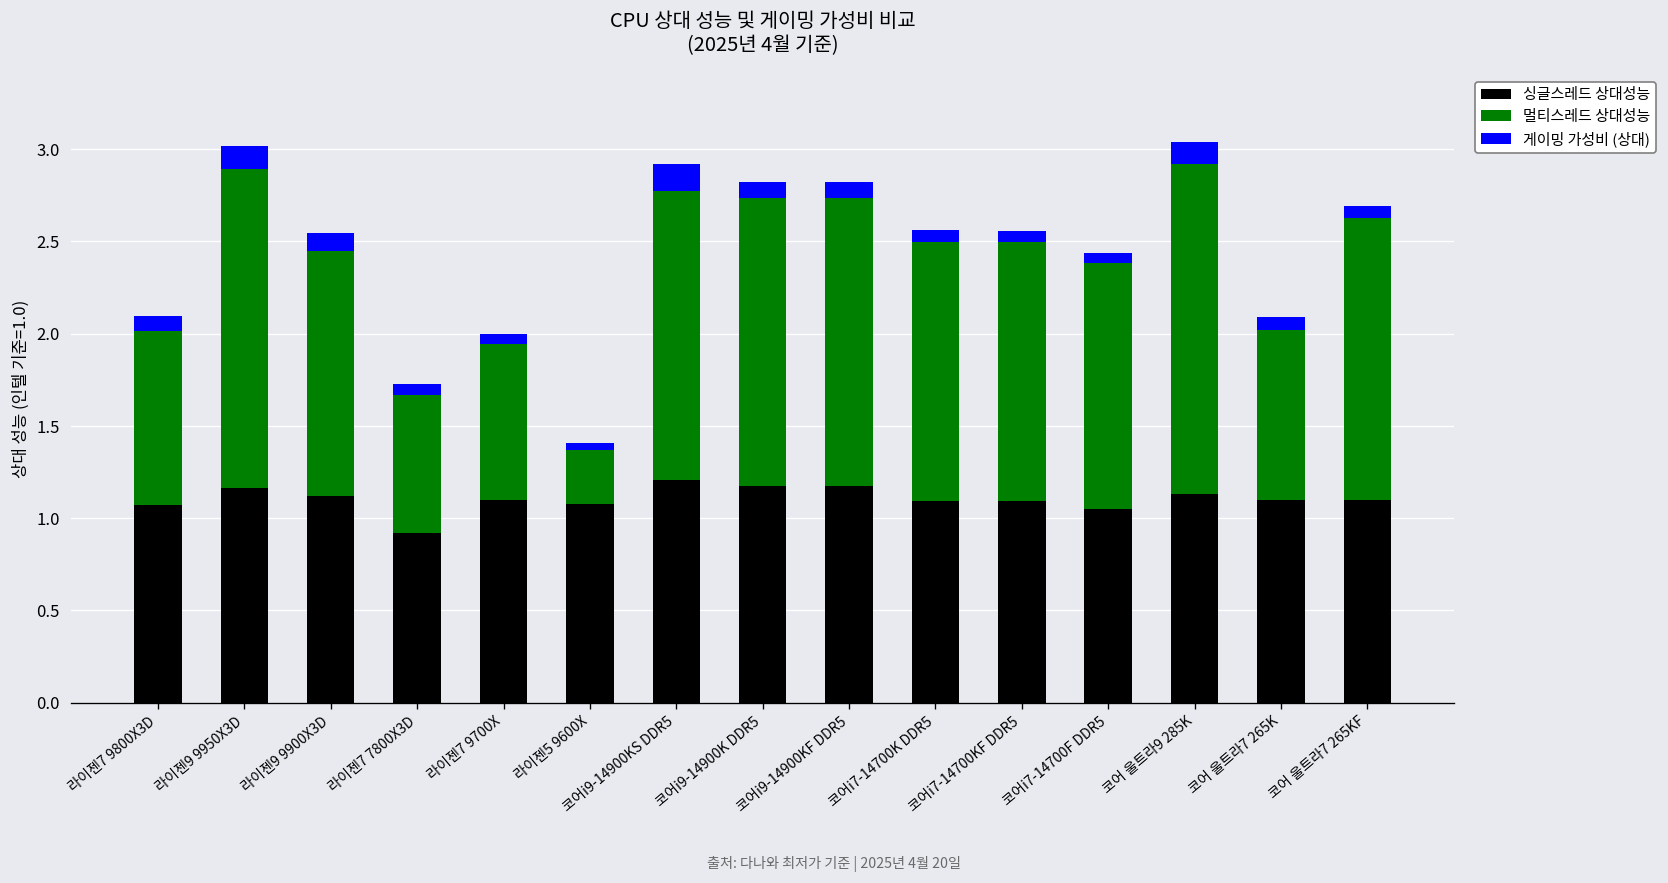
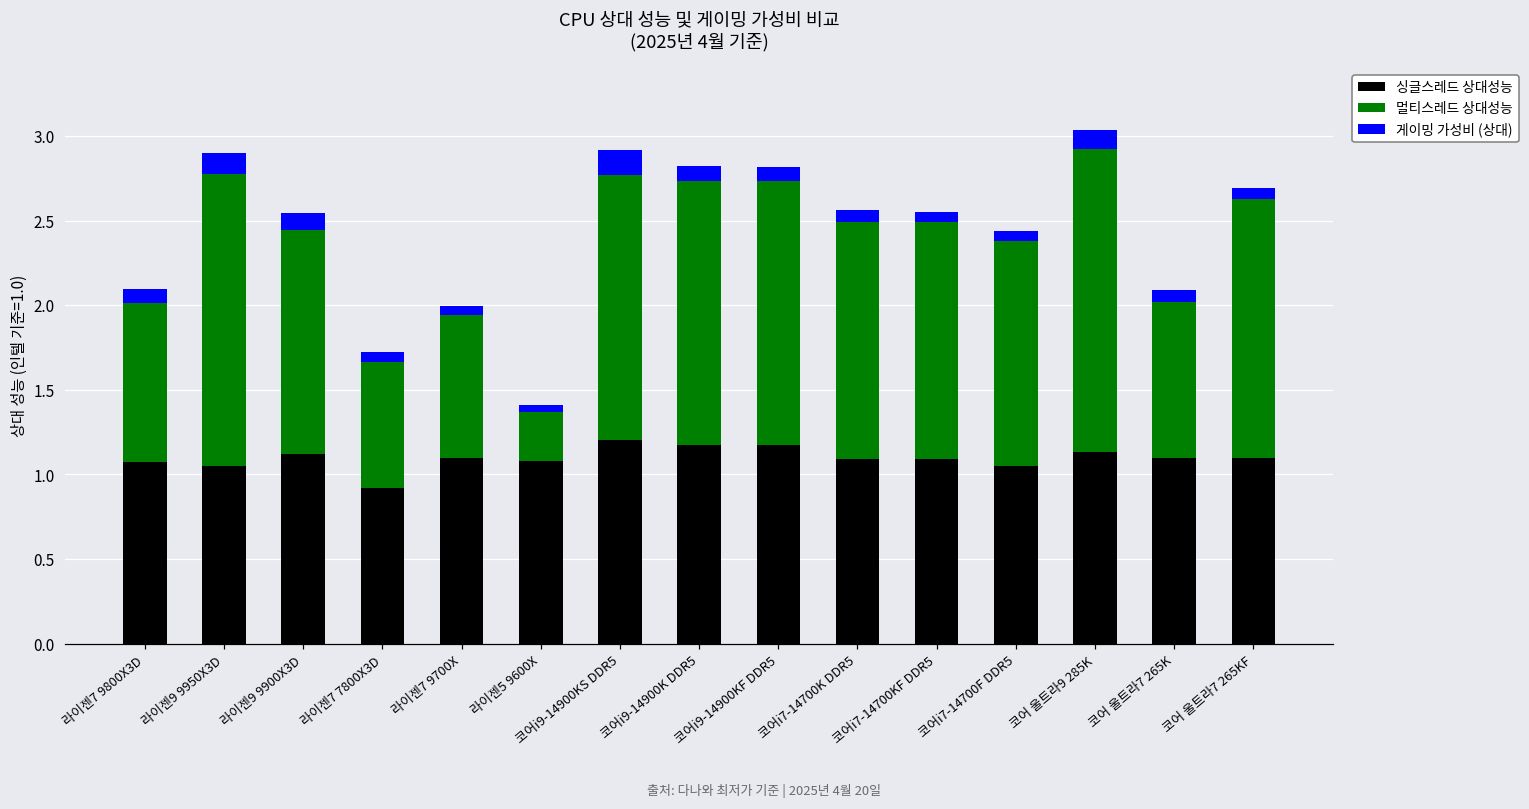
  {
    "싱글스레드 상대성능": {
      "라이젠7 9800X3D": 1.07,
-     "라이젠9 9950X3D": 1.16,
+     "라이젠9 9950X3D": 1.05,
      "라이젠9 9900X3D": 1.12,
      "라이젠7 7800X3D": 0.92,
      "라이젠7 9700X": 1.10,
      "라이젠5 9600X": 1.08,
      "코어i9-14900KS DDR5": 1.21,
      "코어i9-14900K DDR5": 1.18,
      "코어i9-14900KF DDR5": 1.18,
      "코어i7-14700K DDR5": 1.09,
      "코어i7-14700KF DDR5": 1.09,
      "코어i7-14700F DDR5": 1.05,
      "코어 울트라9 285K": 1.13,
      "코어 울트라7 265K": 1.10,
      "코어 울트라7 265KF": 1.10
    },
    "멀티스레드 상대성능": {
      "라이젠7 9800X3D": 0.94,
      "라이젠9 9950X3D": 1.73,
      "라이젠9 9900X3D": 1.33,
      "라이젠7 7800X3D": 0.75,
      "라이젠7 9700X": 0.85,
      "라이젠5 9600X": 0.29,
      "코어i9-14900KS DDR5": 1.57,
      "코어i9-14900K DDR5": 1.56,
      "코어i9-14900KF DDR5": 1.56,
      "코어i7-14700K DDR5": 1.40,
      "코어i7-14700KF DDR5": 1.40,
      "코어i7-14700F DDR5": 1.33,
      "코어 울트라9 285K": 1.79,
      "코어 울트라7 265K": 0.92,
      "코어 울트라7 265KF": 1.53
    },
    "게이밍 가성비 (상대)": {
      "라이젠7 9800X3D": 0.08,
      "라이젠9 9950X3D": 0.13,
      "라이젠9 9900X3D": 0.10,
      "라이젠7 7800X3D": 0.06,
      "라이젠7 9700X": 0.06,
      "라이젠5 9600X": 0.04,
      "코어i9-14900KS DDR5": 0.15,
      "코어i9-14900K DDR5": 0.09,
      "코어i9-14900KF DDR5": 0.08,
      "코어i7-14700K DDR5": 0.07,
      "코어i7-14700KF DDR5": 0.06,
      "코어i7-14700F DDR5": 0.06,
      "코어 울트라9 285K": 0.12,
      "코어 울트라7 265K": 0.07,
      "코어 울트라7 265KF": 0.07
    }
  }
